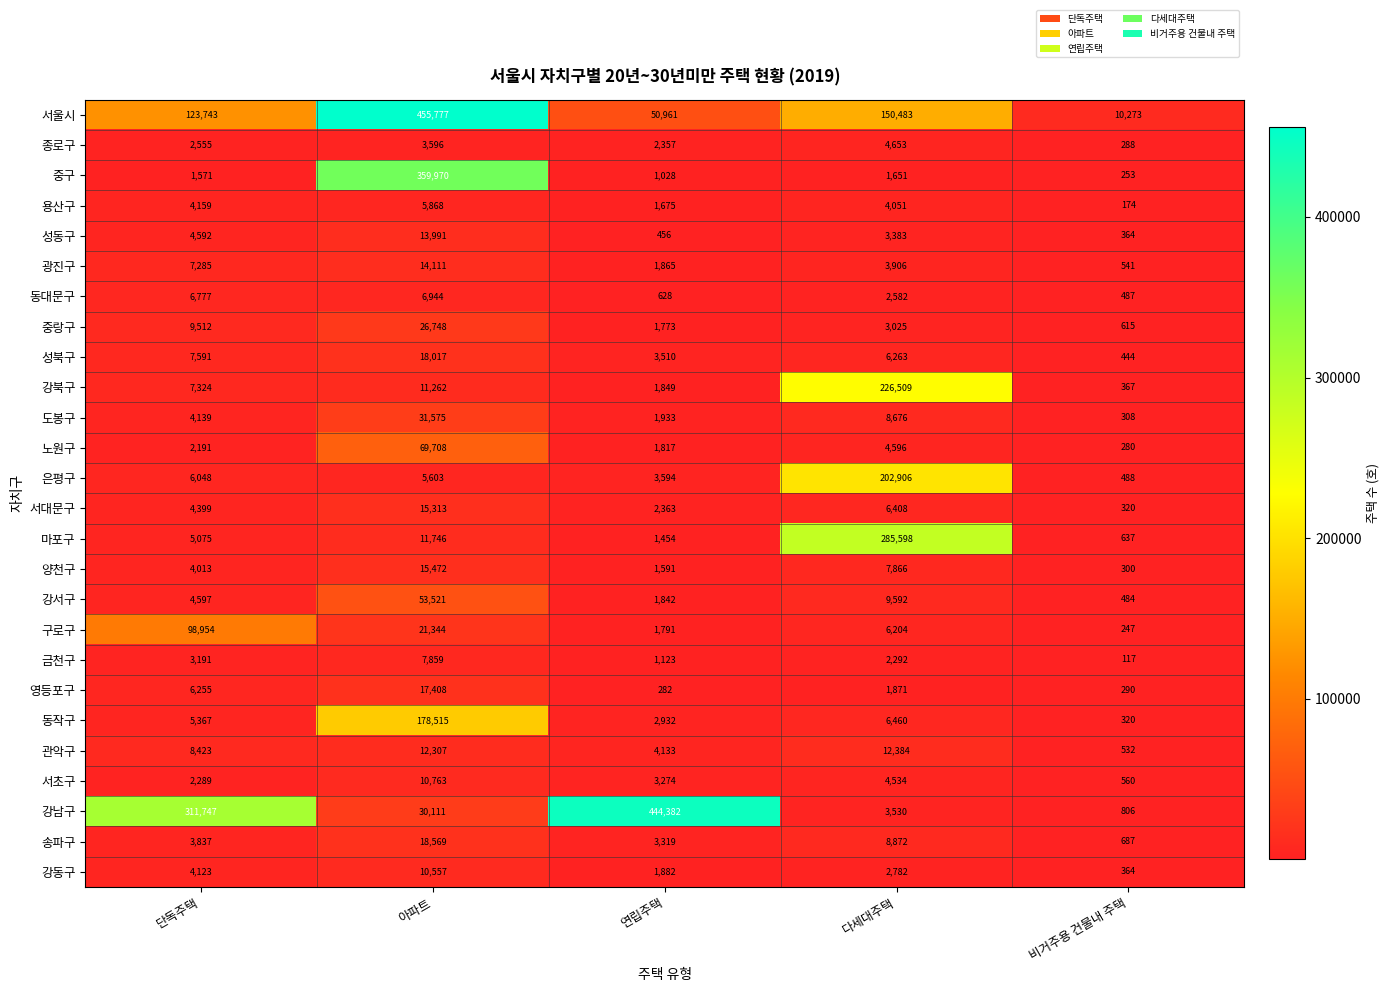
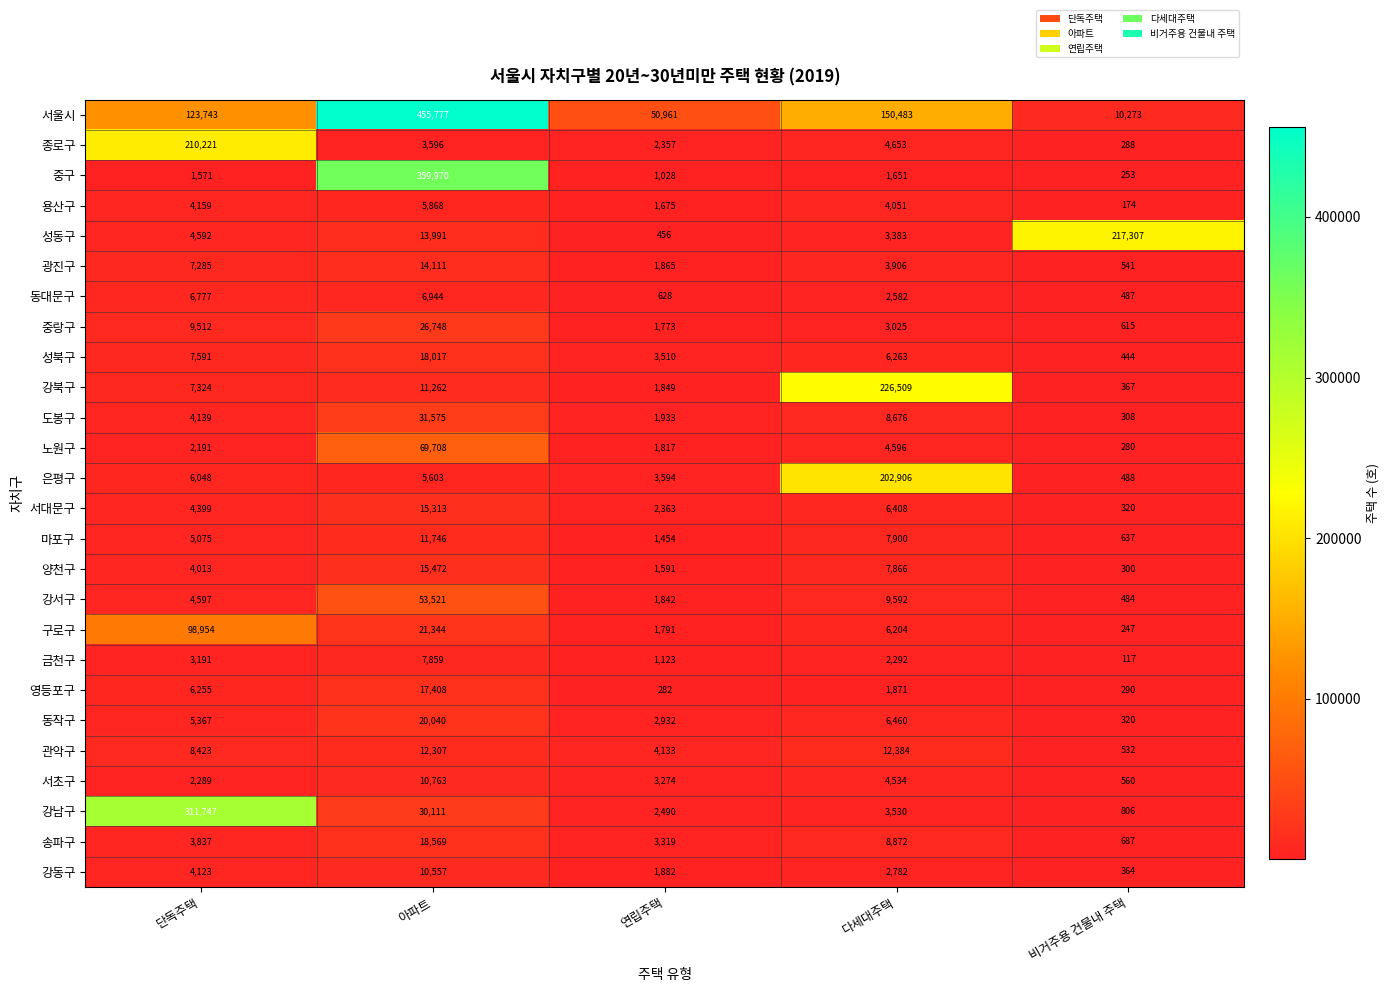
  {
    "서울시": {
      "단독주택": "123,743",
      "아파트": "455,777",
      "연립주택": "50,961",
      "다세대주택": "150,483",
      "비거주용 건물내 주택": "10,273"
    },
    "종로구": {
-     "단독주택": "2,555",
+     "단독주택": "210,221",
      "아파트": "3,596",
      "연립주택": "2,357",
      "다세대주택": "4,653",
      "비거주용 건물내 주택": "288"
    },
    "중구": {
      "단독주택": "1,571",
      "아파트": "359,970",
      "연립주택": "1,028",
      "다세대주택": "1,651",
      "비거주용 건물내 주택": "253"
    },
    "용산구": {
      "단독주택": "4,159",
      "아파트": "5,868",
      "연립주택": "1,675",
      "다세대주택": "4,051",
      "비거주용 건물내 주택": "174"
    },
    "성동구": {
      "단독주택": "4,592",
      "아파트": "13,991",
      "연립주택": "456",
      "다세대주택": "3,383",
-     "비거주용 건물내 주택": "364"
+     "비거주용 건물내 주택": "217,307"
    },
    "광진구": {
      "단독주택": "7,285",
      "아파트": "14,111",
      "연립주택": "1,865",
      "다세대주택": "3,906",
      "비거주용 건물내 주택": "541"
    },
    "동대문구": {
      "단독주택": "6,777",
      "아파트": "6,944",
      "연립주택": "628",
      "다세대주택": "2,582",
      "비거주용 건물내 주택": "487"
    },
    "중랑구": {
      "단독주택": "9,512",
      "아파트": "26,748",
      "연립주택": "1,773",
      "다세대주택": "3,025",
      "비거주용 건물내 주택": "615"
    },
    "성북구": {
      "단독주택": "7,591",
      "아파트": "18,017",
      "연립주택": "3,510",
      "다세대주택": "6,263",
      "비거주용 건물내 주택": "444"
    },
    "강북구": {
      "단독주택": "7,324",
      "아파트": "11,262",
      "연립주택": "1,849",
      "다세대주택": "226,509",
      "비거주용 건물내 주택": "367"
    },
    "도봉구": {
      "단독주택": "4,139",
      "아파트": "31,575",
      "연립주택": "1,933",
      "다세대주택": "8,676",
      "비거주용 건물내 주택": "308"
    },
    "노원구": {
      "단독주택": "2,191",
      "아파트": "69,708",
      "연립주택": "1,817",
      "다세대주택": "4,596",
      "비거주용 건물내 주택": "280"
    },
    "은평구": {
      "단독주택": "6,048",
      "아파트": "5,603",
      "연립주택": "3,594",
      "다세대주택": "202,906",
      "비거주용 건물내 주택": "488"
    },
    "서대문구": {
      "단독주택": "4,399",
      "아파트": "15,313",
      "연립주택": "2,363",
      "다세대주택": "6,408",
      "비거주용 건물내 주택": "320"
    },
    "마포구": {
      "단독주택": "5,075",
      "아파트": "11,746",
      "연립주택": "1,454",
-     "다세대주택": "285,598",
+     "다세대주택": "7,900",
      "비거주용 건물내 주택": "637"
    },
    "양천구": {
      "단독주택": "4,013",
      "아파트": "15,472",
      "연립주택": "1,591",
      "다세대주택": "7,866",
      "비거주용 건물내 주택": "300"
    },
    "강서구": {
      "단독주택": "4,597",
      "아파트": "53,521",
      "연립주택": "1,842",
      "다세대주택": "9,592",
      "비거주용 건물내 주택": "484"
    },
    "구로구": {
      "단독주택": "98,954",
      "아파트": "21,344",
      "연립주택": "1,791",
      "다세대주택": "6,204",
      "비거주용 건물내 주택": "247"
    },
    "금천구": {
      "단독주택": "3,191",
      "아파트": "7,859",
      "연립주택": "1,123",
      "다세대주택": "2,292",
      "비거주용 건물내 주택": "117"
    },
    "영등포구": {
      "단독주택": "6,255",
      "아파트": "17,408",
      "연립주택": "282",
      "다세대주택": "1,871",
      "비거주용 건물내 주택": "290"
    },
    "동작구": {
      "단독주택": "5,367",
-     "아파트": "178,515",
+     "아파트": "20,040",
      "연립주택": "2,932",
      "다세대주택": "6,460",
      "비거주용 건물내 주택": "320"
    },
    "관악구": {
      "단독주택": "8,423",
      "아파트": "12,307",
      "연립주택": "4,133",
      "다세대주택": "12,384",
      "비거주용 건물내 주택": "532"
    },
    "서초구": {
      "단독주택": "2,289",
      "아파트": "10,763",
      "연립주택": "3,274",
      "다세대주택": "4,534",
      "비거주용 건물내 주택": "560"
    },
    "강남구": {
      "단독주택": "311,747",
      "아파트": "30,111",
-     "연립주택": "444,382",
+     "연립주택": "2,490",
      "다세대주택": "3,530",
      "비거주용 건물내 주택": "806"
    },
    "송파구": {
      "단독주택": "3,837",
      "아파트": "18,569",
      "연립주택": "3,319",
      "다세대주택": "8,872",
      "비거주용 건물내 주택": "687"
    },
    "강동구": {
      "단독주택": "4,123",
      "아파트": "10,557",
      "연립주택": "1,882",
      "다세대주택": "2,782",
      "비거주용 건물내 주택": "364"
    }
  }
